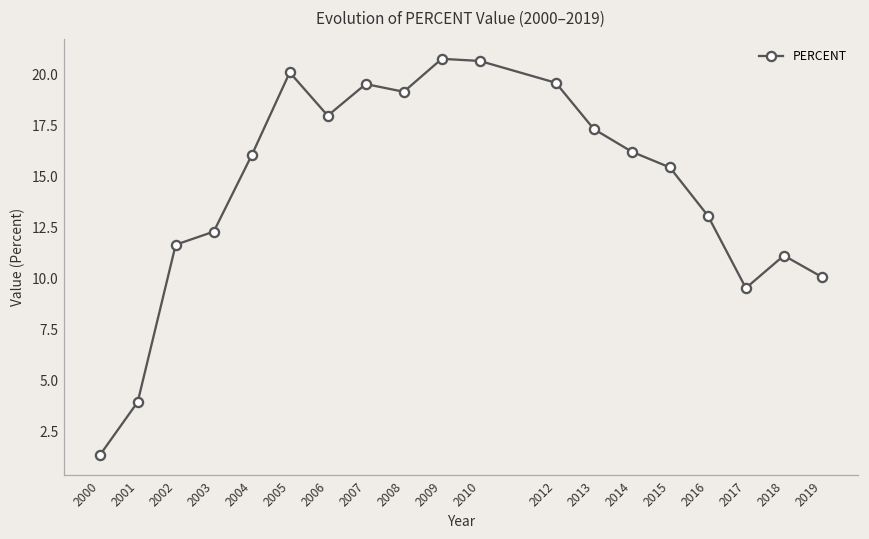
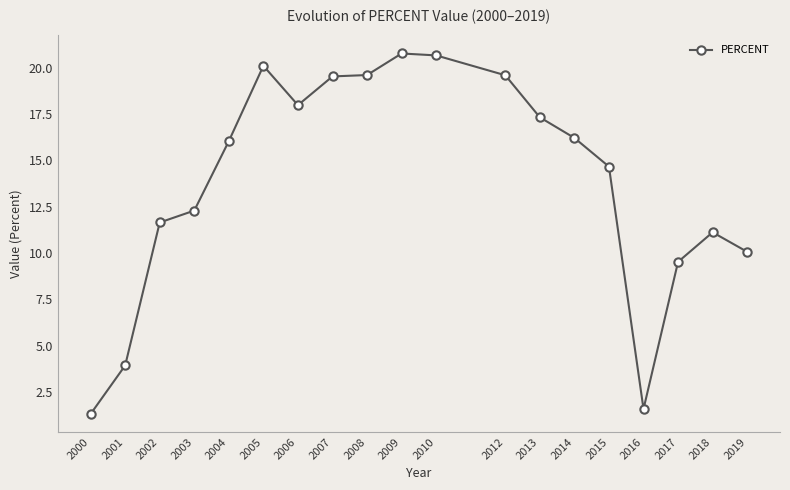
  {
    "2000": 1.3,
    "2001": 3.9,
    "2002": 11.6,
    "2003": 12.3,
    "2004": 16.0,
    "2005": 20.1,
    "2006": 18.0,
    "2007": 19.5,
-   "2008": 19.1,
+   "2008": 19.6,
    "2009": 20.8,
    "2010": 20.7,
    "2012": 19.6,
    "2013": 17.3,
    "2014": 16.2,
-   "2015": 15.4,
-   "2016": 13.1,
+   "2015": 14.7,
+   "2016": 1.6,
    "2017": 9.5,
    "2018": 11.1,
    "2019": 10.1
  }
